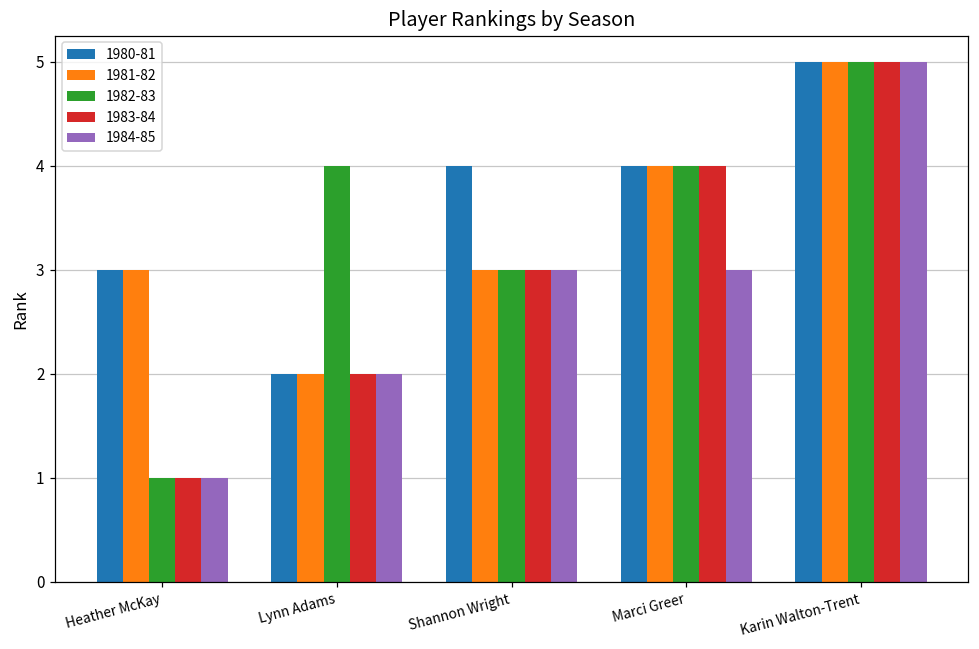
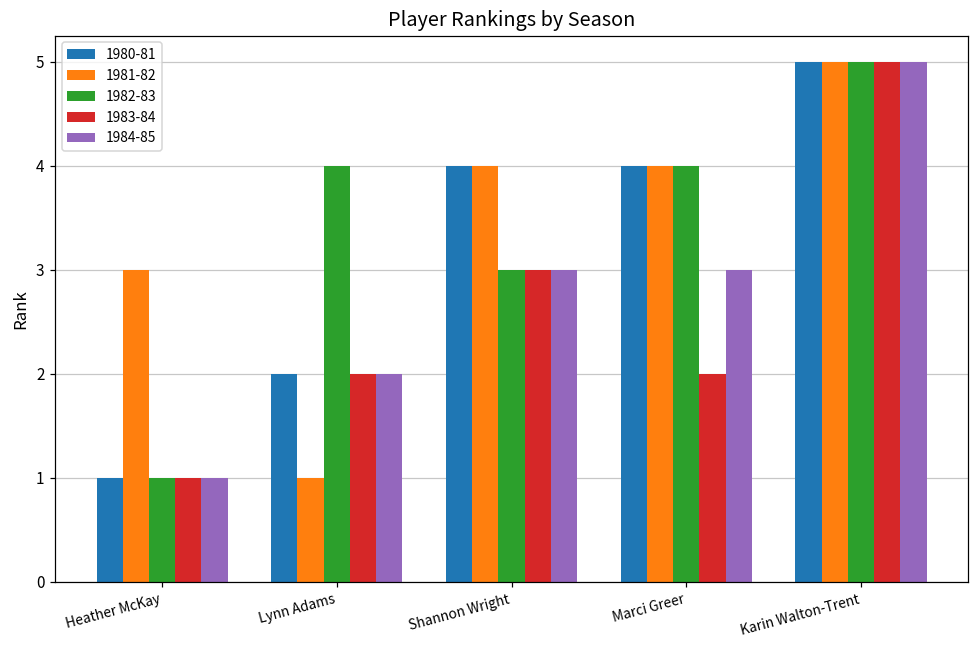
  {
    "1980-81": {
-     "Heather McKay": 3,
+     "Heather McKay": 1,
      "Lynn Adams": 2,
      "Shannon Wright": 4,
      "Marci Greer": 4,
      "Karin Walton-Trent": 5
    },
    "1981-82": {
      "Heather McKay": 3,
-     "Lynn Adams": 2,
-     "Shannon Wright": 3,
+     "Lynn Adams": 1,
+     "Shannon Wright": 4,
      "Marci Greer": 4,
      "Karin Walton-Trent": 5
    },
    "1982-83": {
      "Heather McKay": 1,
      "Lynn Adams": 4,
      "Shannon Wright": 3,
      "Marci Greer": 4,
      "Karin Walton-Trent": 5
    },
    "1983-84": {
      "Heather McKay": 1,
      "Lynn Adams": 2,
      "Shannon Wright": 3,
-     "Marci Greer": 4,
+     "Marci Greer": 2,
      "Karin Walton-Trent": 5
    },
    "1984-85": {
      "Heather McKay": 1,
      "Lynn Adams": 2,
      "Shannon Wright": 3,
      "Marci Greer": 3,
      "Karin Walton-Trent": 5
    }
  }
